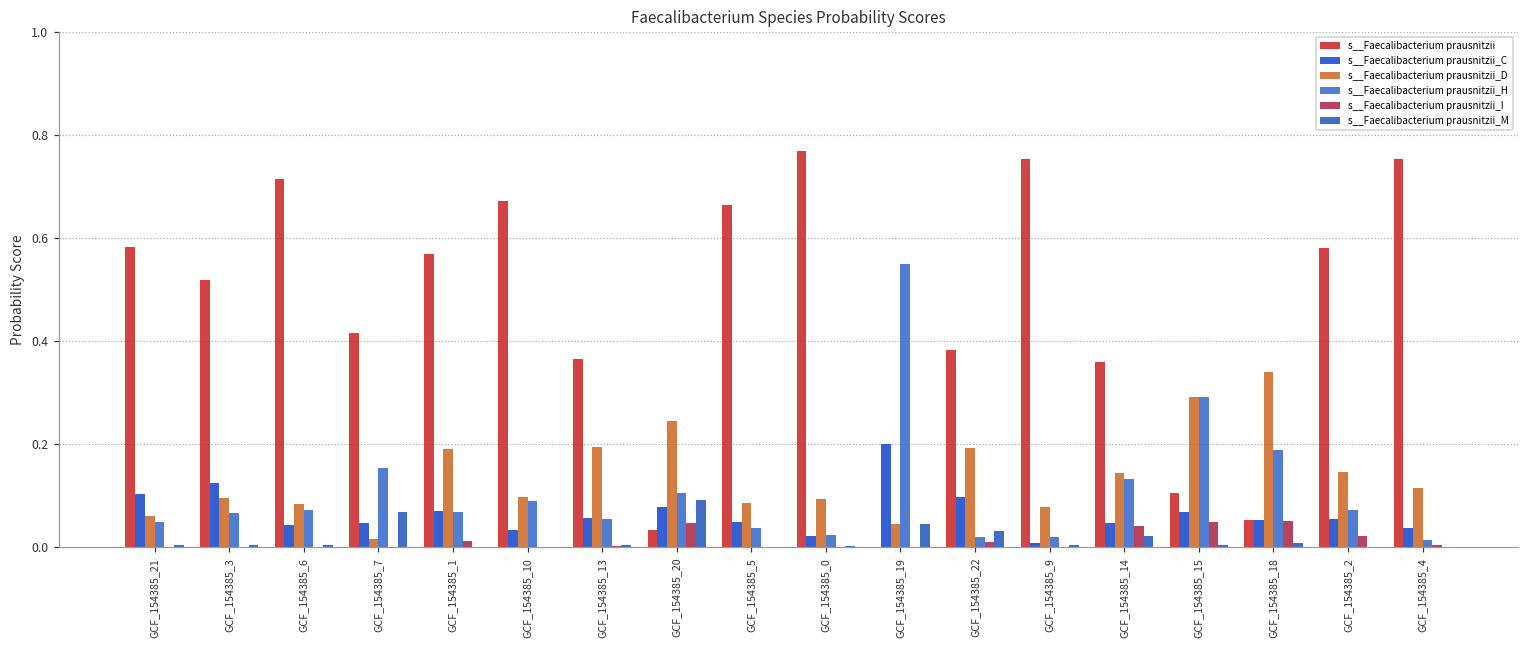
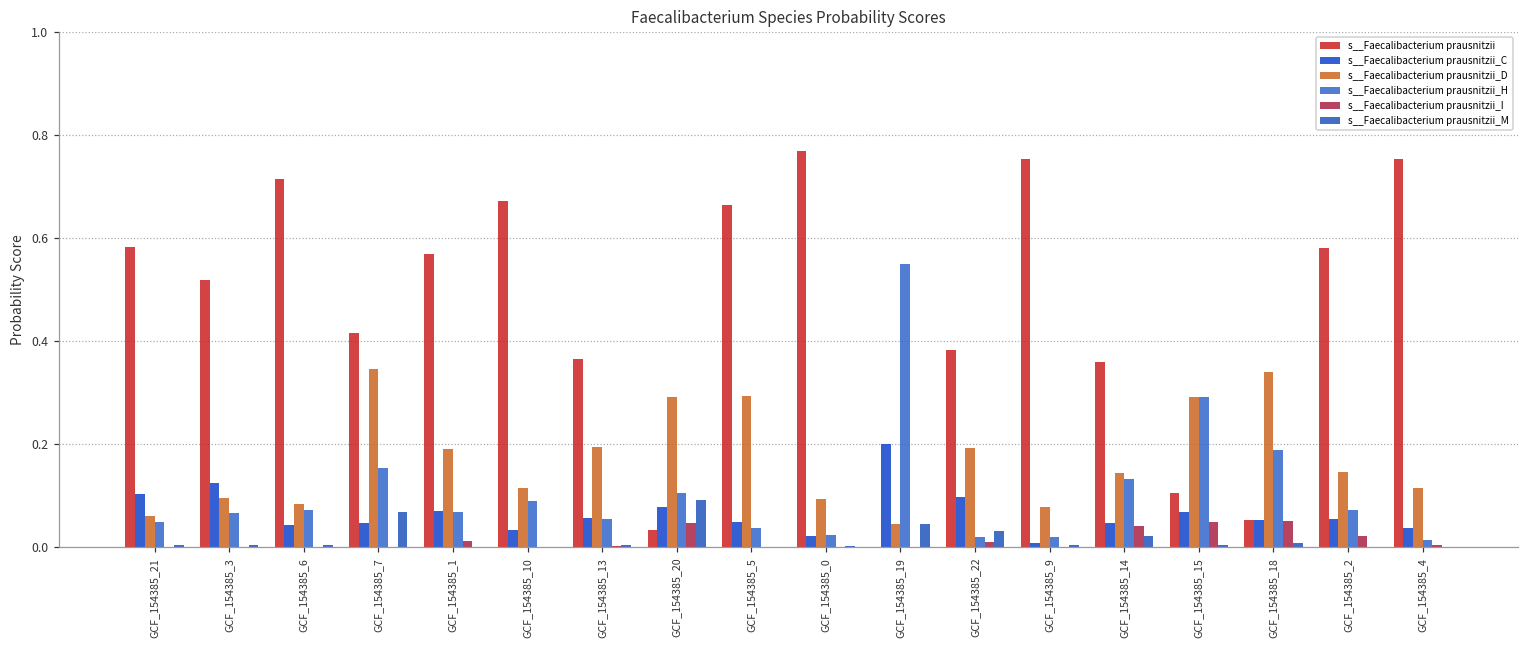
  {
    "s__Faecalibacterium prausnitzii_D": {
      "GCF_154385_21": 0.06,
      "GCF_154385_3": 0.10,
      "GCF_154385_6": 0.08,
-     "GCF_154385_7": 0.02,
+     "GCF_154385_7": 0.35,
      "GCF_154385_1": 0.19,
-     "GCF_154385_10": 0.10,
+     "GCF_154385_10": 0.12,
      "GCF_154385_13": 0.19,
-     "GCF_154385_20": 0.24,
-     "GCF_154385_5": 0.09,
+     "GCF_154385_20": 0.29,
+     "GCF_154385_5": 0.29,
      "GCF_154385_0": 0.09,
      "GCF_154385_19": 0.04,
      "GCF_154385_22": 0.19,
      "GCF_154385_9": 0.08,
      "GCF_154385_14": 0.14,
      "GCF_154385_15": 0.29,
      "GCF_154385_18": 0.34,
      "GCF_154385_2": 0.15,
      "GCF_154385_4": 0.11
    }
  }
